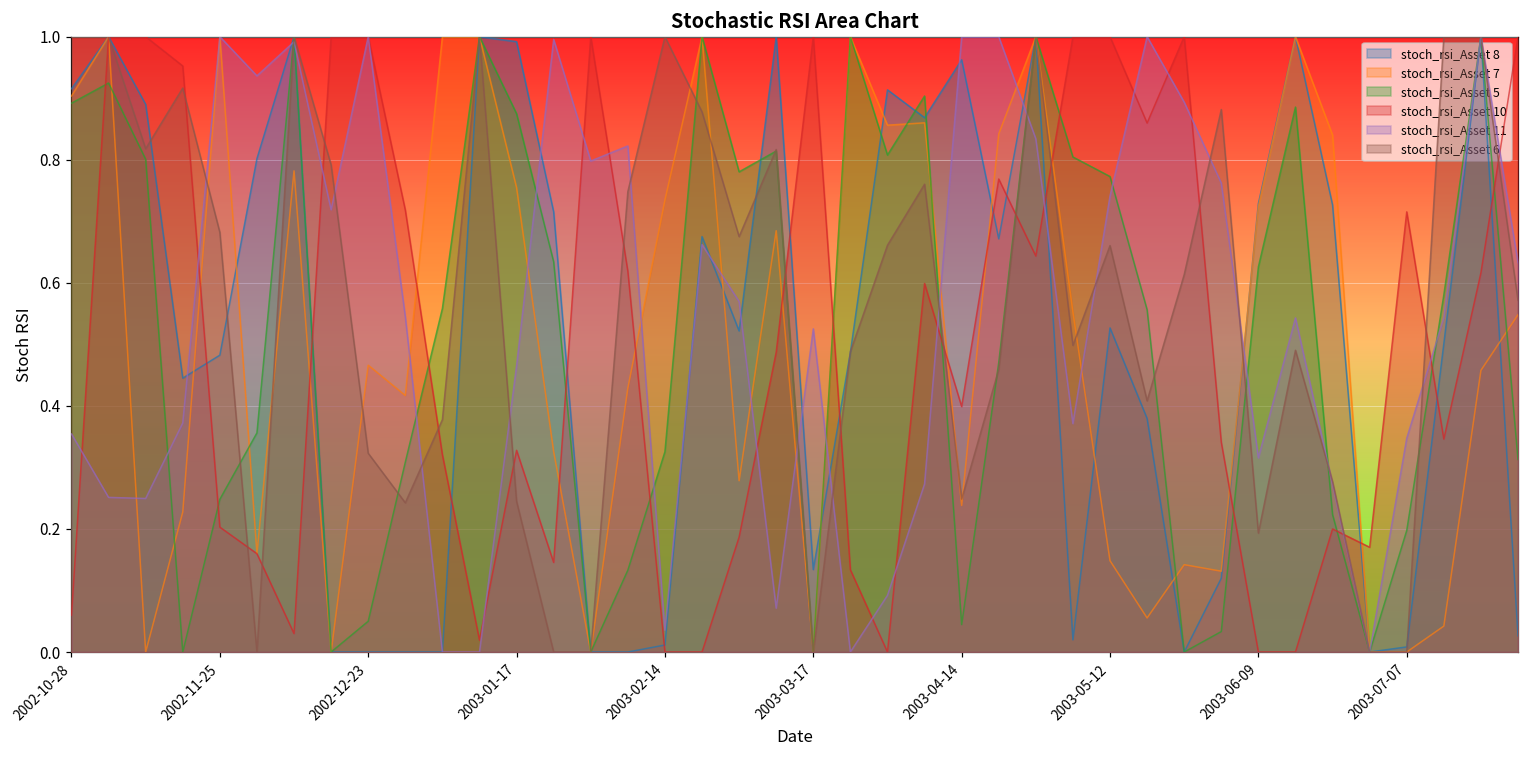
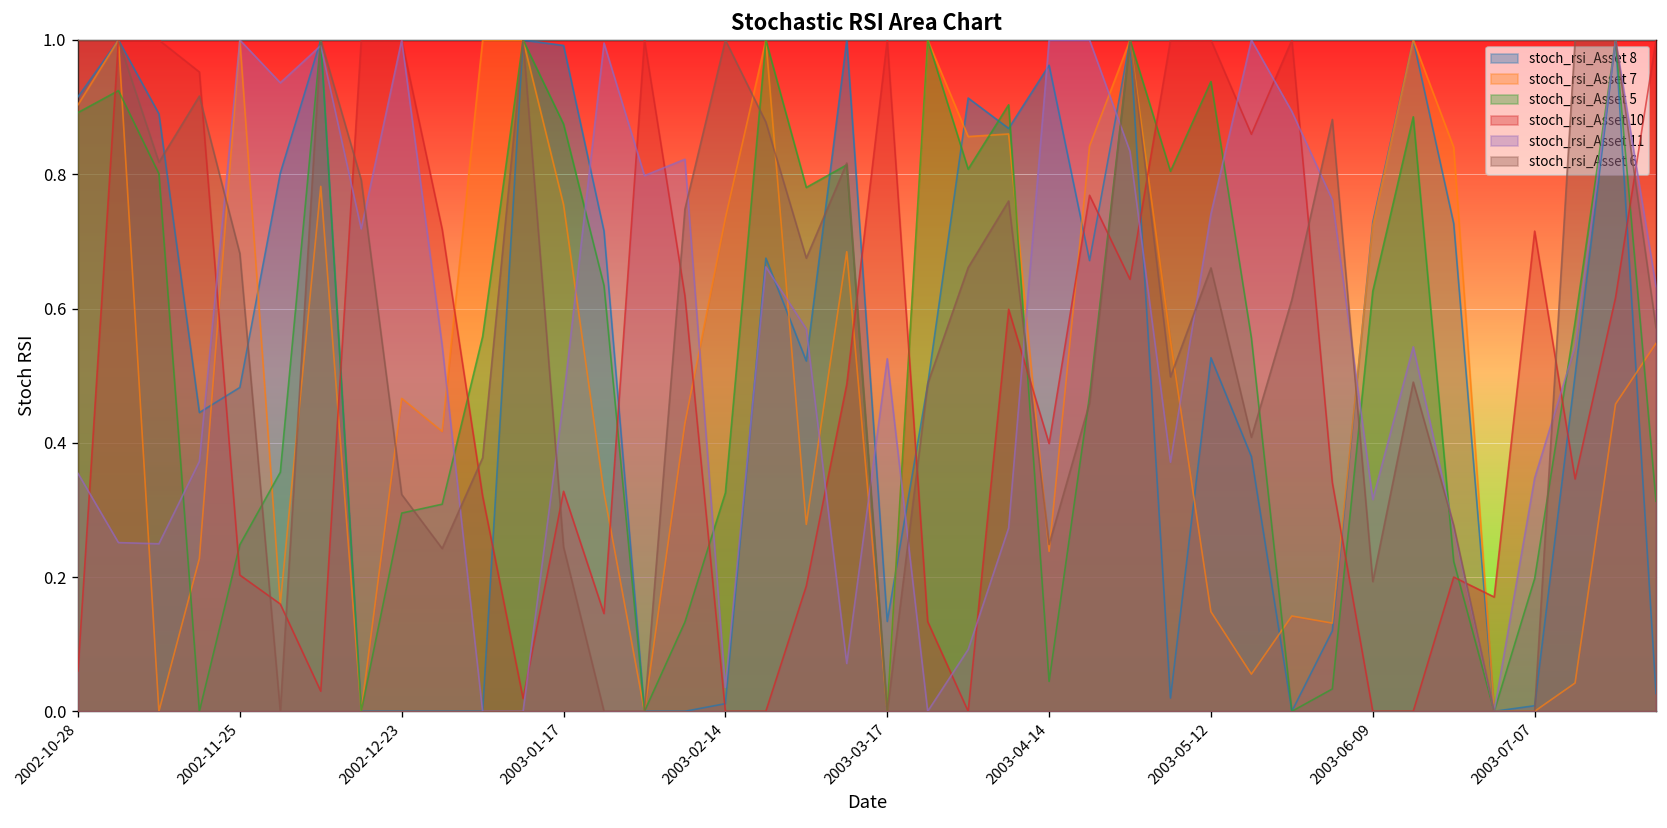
  {
    "stoch_rsi_Asset 8": {
      "2002-10-28": 0.92,
      "2002-11-25": 0.48,
      "2002-12-23": 0.00,
      "2003-01-17": 0.99,
      "2003-02-14": 0.01,
      "2003-03-17": 0.13,
      "2003-04-14": 0.96,
      "2003-05-12": 0.53,
      "2003-06-09": 0.73,
      "2003-07-07": 0.01
    },
    "stoch_rsi_Asset 5": {
      "2002-10-28": 0.89,
      "2002-11-25": 0.25,
-     "2002-12-23": 0.05,
+     "2002-12-23": 0.30,
      "2003-01-17": 0.87,
      "2003-02-14": 0.33,
      "2003-04-14": 0.04,
-     "2003-05-12": 0.77,
+     "2003-05-12": 0.94,
      "2003-06-09": 0.63,
      "2003-07-07": 0.20
    },
    "stoch_rsi_Asset 11": {
      "2002-10-28": 0.35,
      "2003-01-17": 0.47,
      "2003-02-14": 0.04,
      "2003-03-17": 0.53,
      "2003-04-14": 1.00,
      "2003-05-12": 0.74,
      "2003-06-09": 0.32,
      "2003-07-07": 0.35
    }
  }
